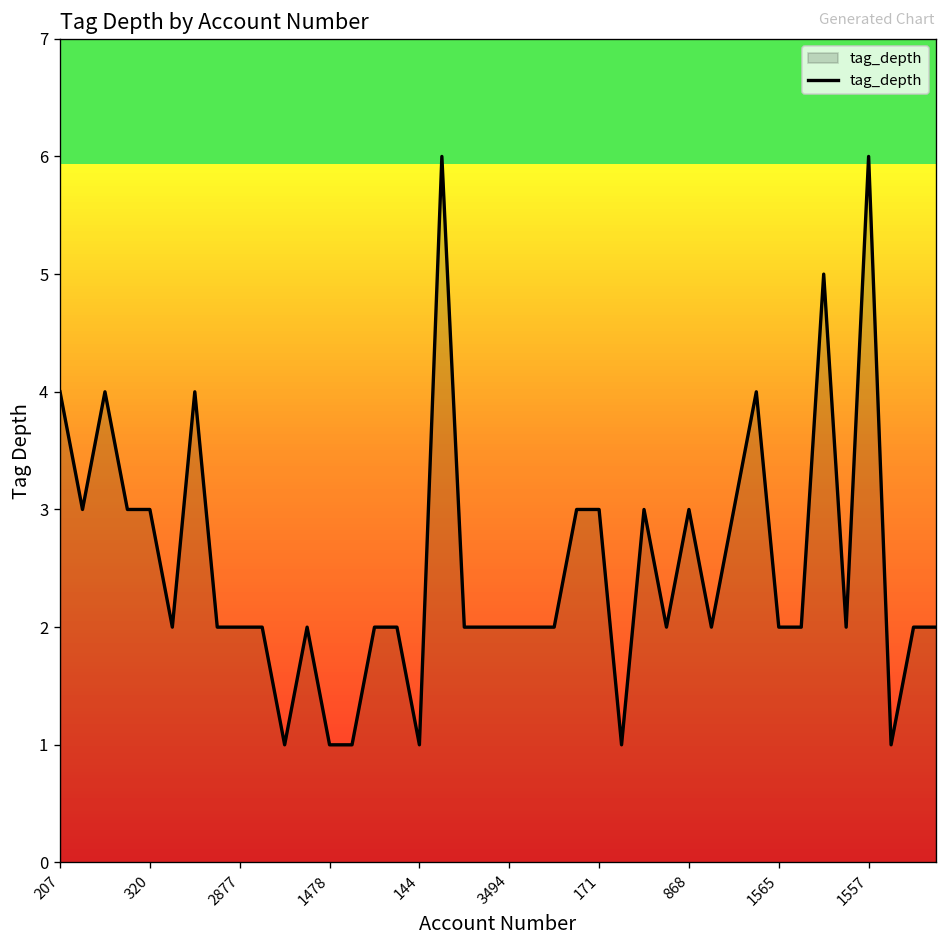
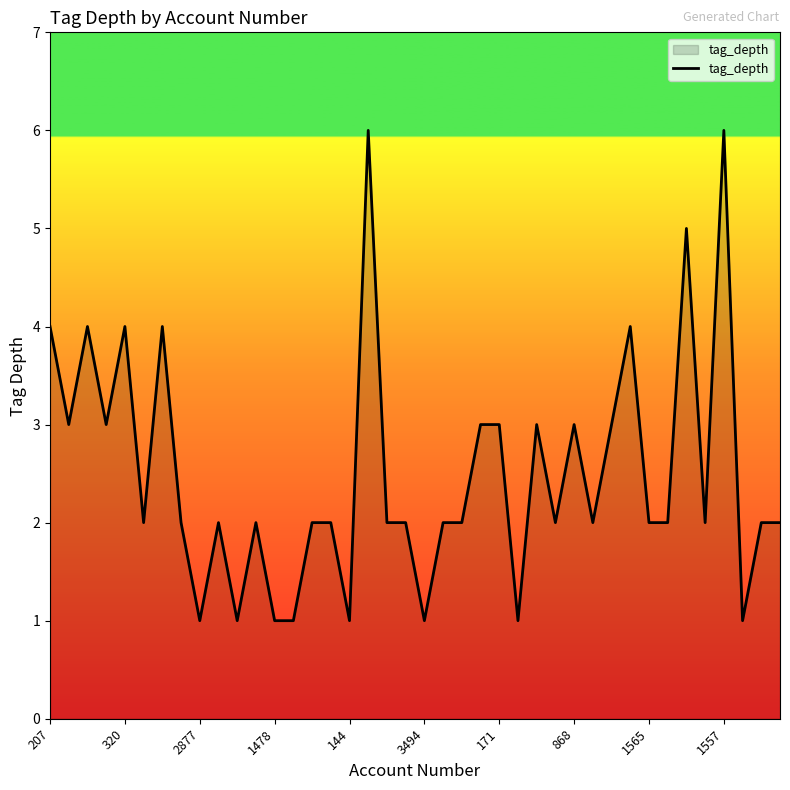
  {
    "207": 4,
-   "320": 3,
-   "2877": 2,
+   "320": 4,
+   "2877": 1,
    "1478": 1,
    "144": 1,
-   "3494": 2,
+   "3494": 1,
    "171": 3,
    "868": 3,
    "1565": 2,
    "1557": 6
  }
